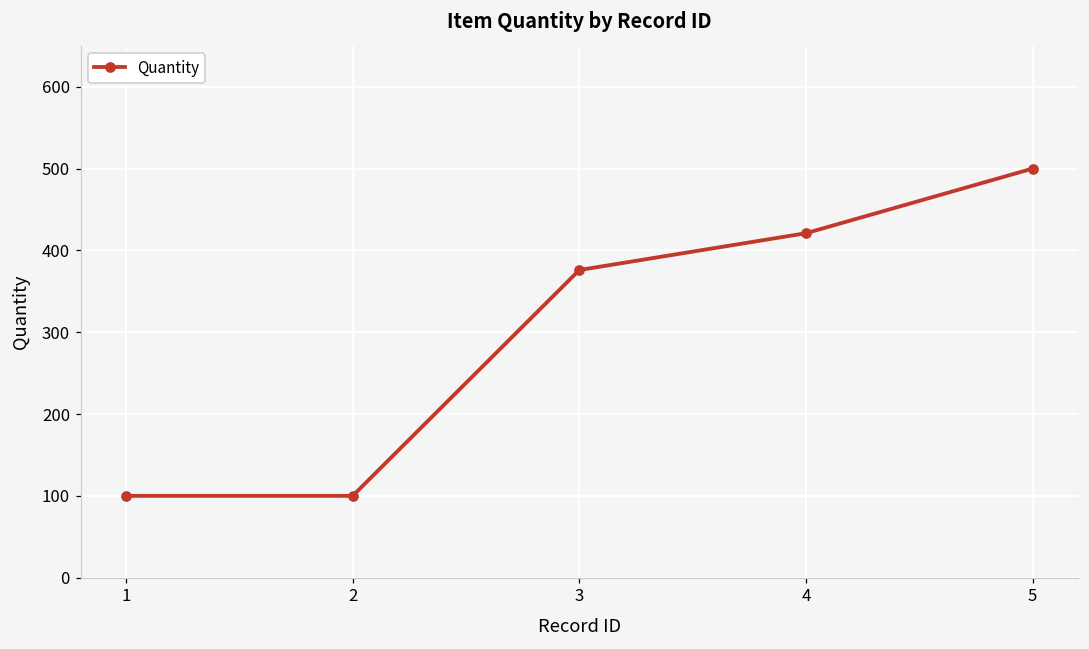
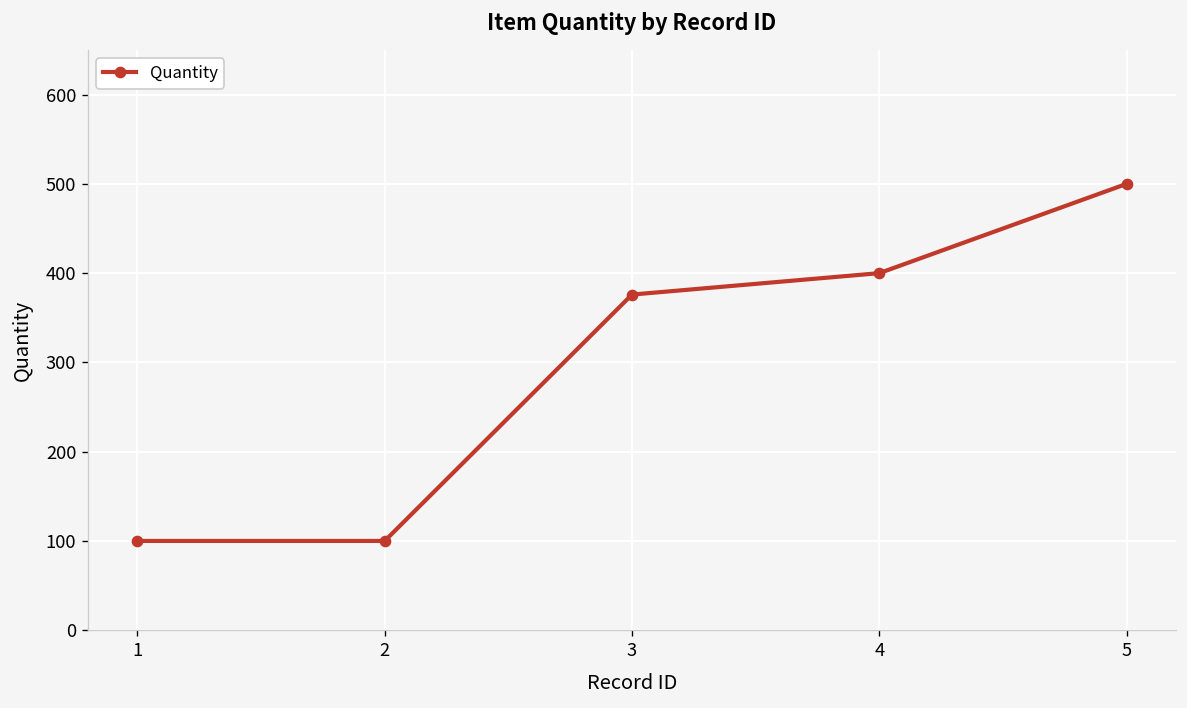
  {
    "1": 100,
    "2": 100,
    "3": 380,
-   "4": 420,
+   "4": 400,
    "5": 500
  }
